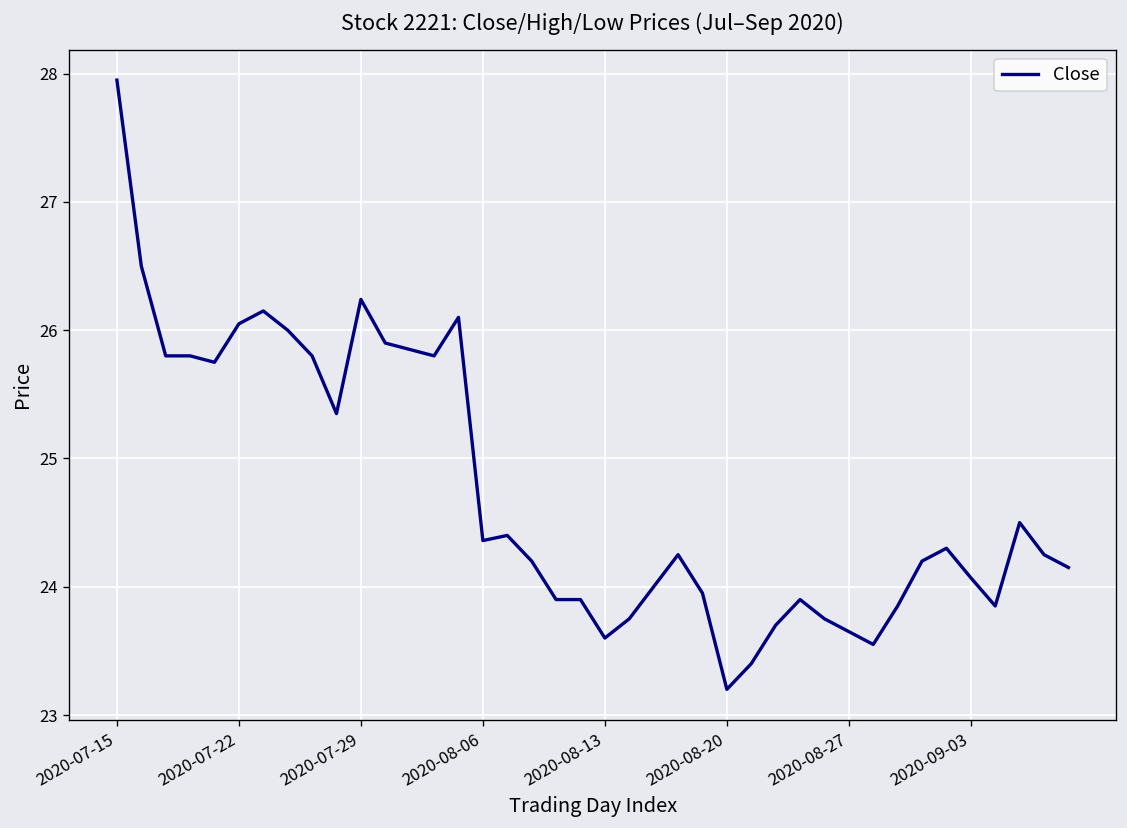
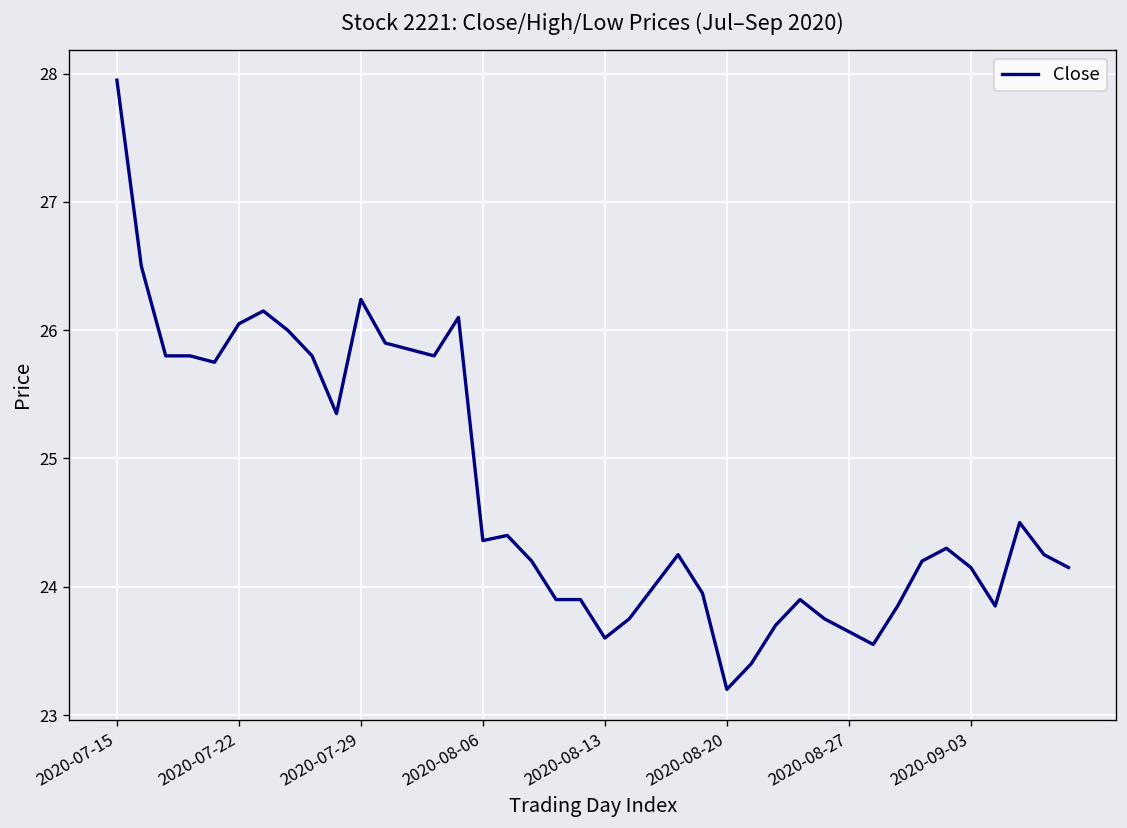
  {
    "2020-07-15": 27.95,
    "2020-07-22": 26.05,
    "2020-07-29": 26.24,
    "2020-08-06": 24.36,
    "2020-08-13": 23.60,
    "2020-08-20": 23.20,
    "2020-08-27": 23.65,
-   "2020-09-03": 24.07
+   "2020-09-03": 24.15
  }
